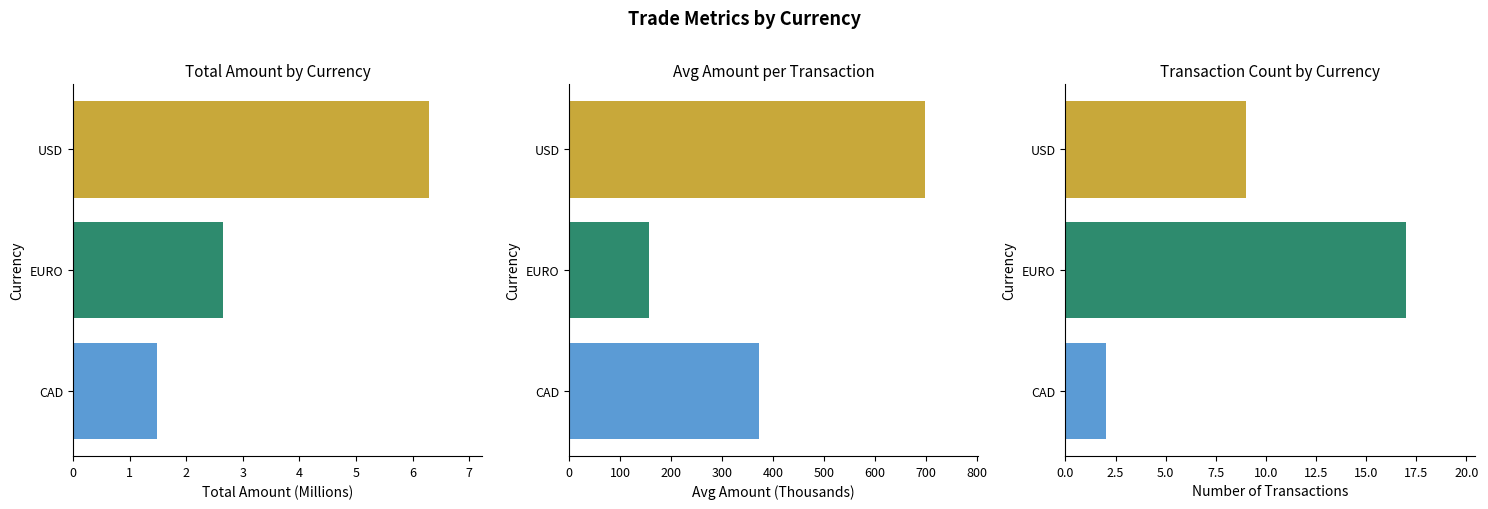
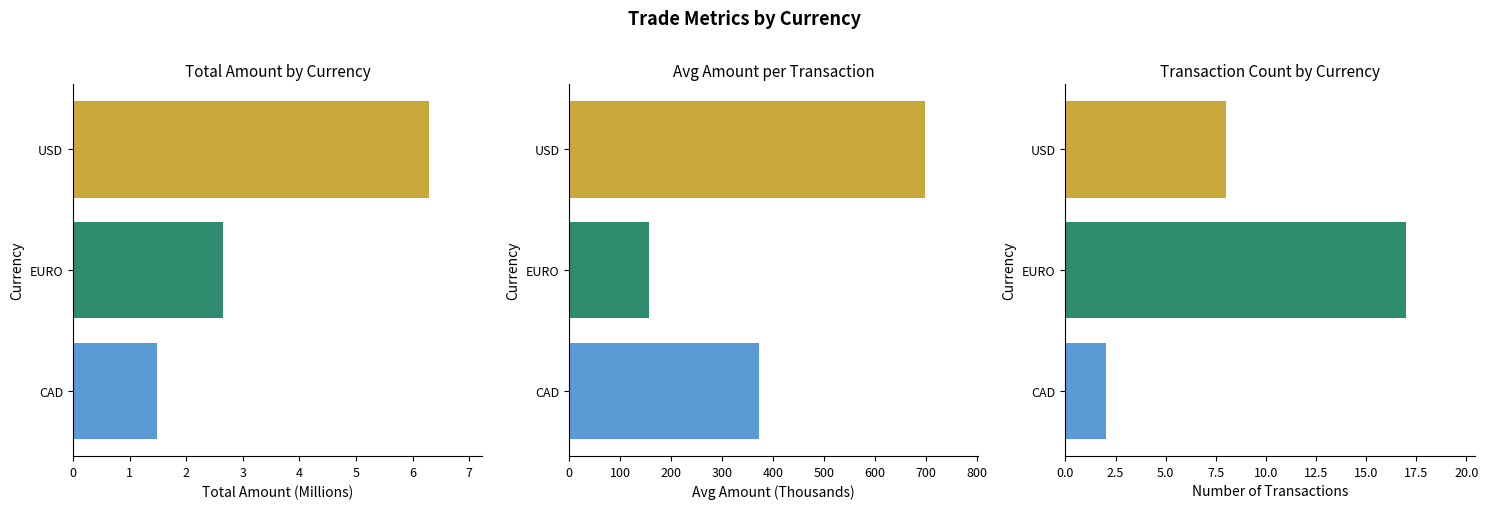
  {
    "Avg Amount per Transaction": {
      "USD": 700,
      "EURO": 160,
      "CAD": 370
    },
    "Transaction Count by Currency": {
-     "USD": 9,
+     "USD": 8,
      "EURO": 17,
      "CAD": 2
    }
  }
